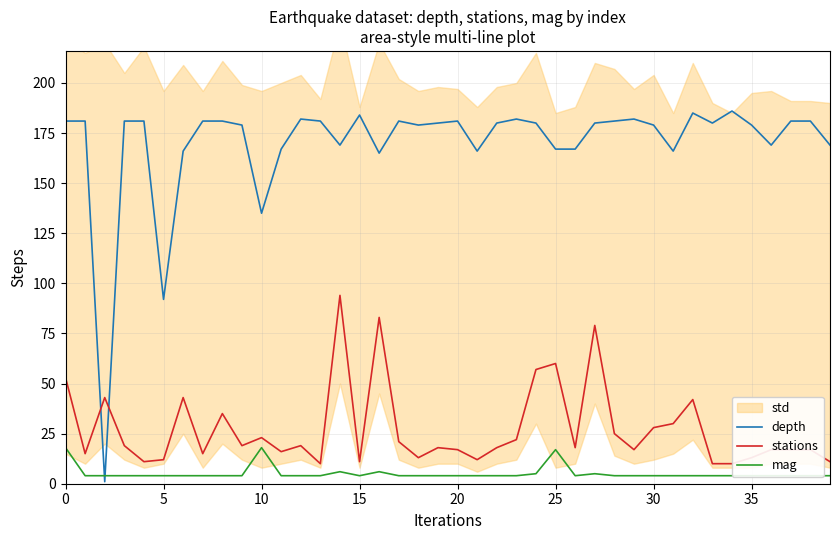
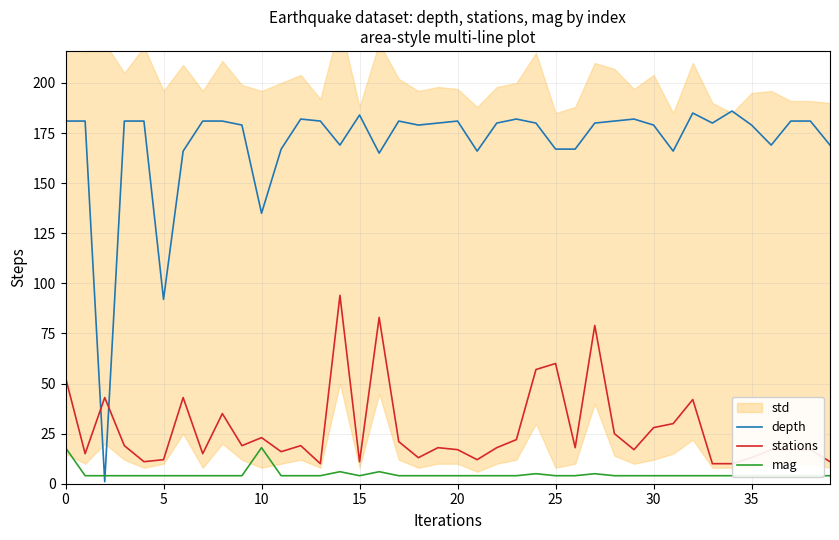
  {
    "depth": {
      "0": 181,
      "5": 92,
      "10": 135,
      "15": 184,
      "20": 181,
      "25": 167,
      "30": 179,
      "35": 179
    },
    "stations": {
      "0": 53,
      "5": 12,
      "10": 23,
      "15": 11,
      "20": 17,
      "25": 60,
      "30": 28
    },
    "mag": {
      "0": 18,
      "5": 4,
      "10": 18,
      "15": 4,
      "20": 4,
-     "25": 17,
+     "25": 4,
      "30": 4
    }
  }
